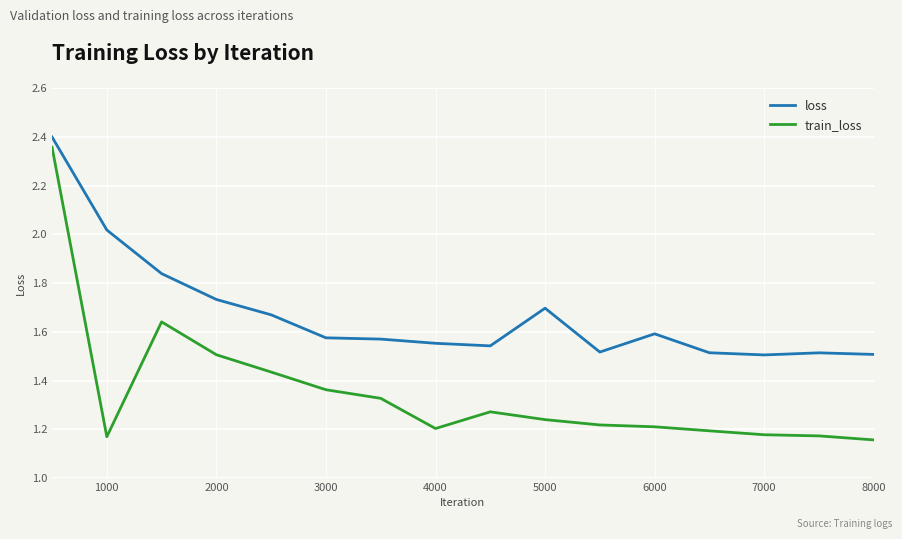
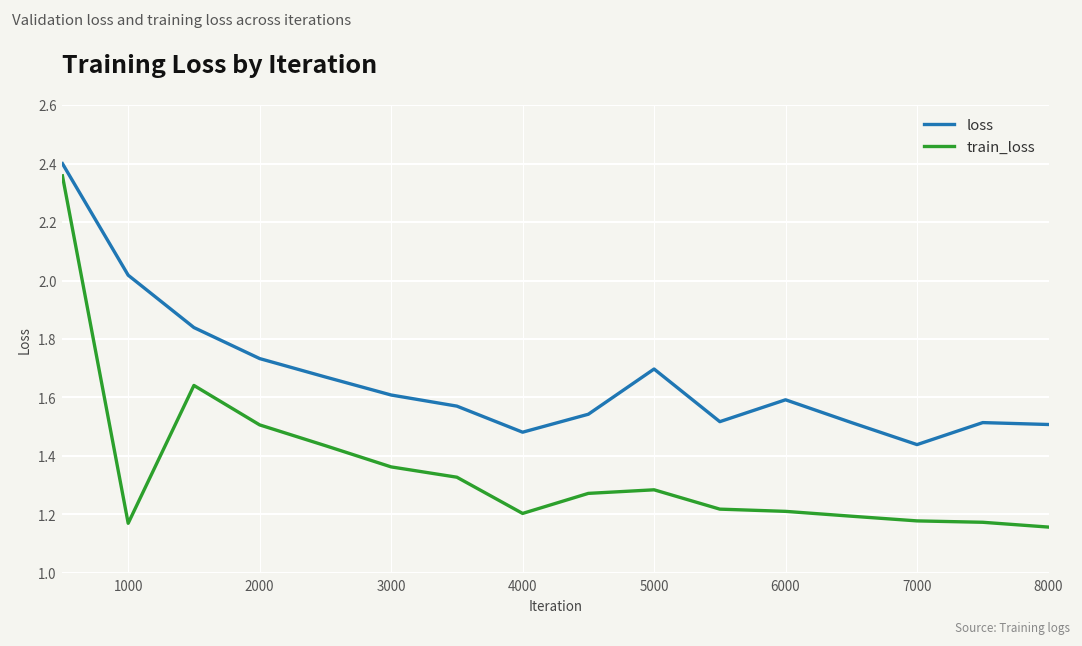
  {
    "loss": {
      "1000": 2.02,
      "2000": 1.73,
-     "3000": 1.58,
-     "4000": 1.55,
+     "3000": 1.61,
+     "4000": 1.48,
      "5000": 1.70,
      "6000": 1.59,
-     "7000": 1.51,
+     "7000": 1.44,
      "8000": 1.51
    },
    "train_loss": {
      "1000": 1.17,
      "2000": 1.51,
      "3000": 1.36,
      "4000": 1.20,
-     "5000": 1.24,
+     "5000": 1.28,
      "6000": 1.21,
      "7000": 1.18,
      "8000": 1.16
    }
  }
